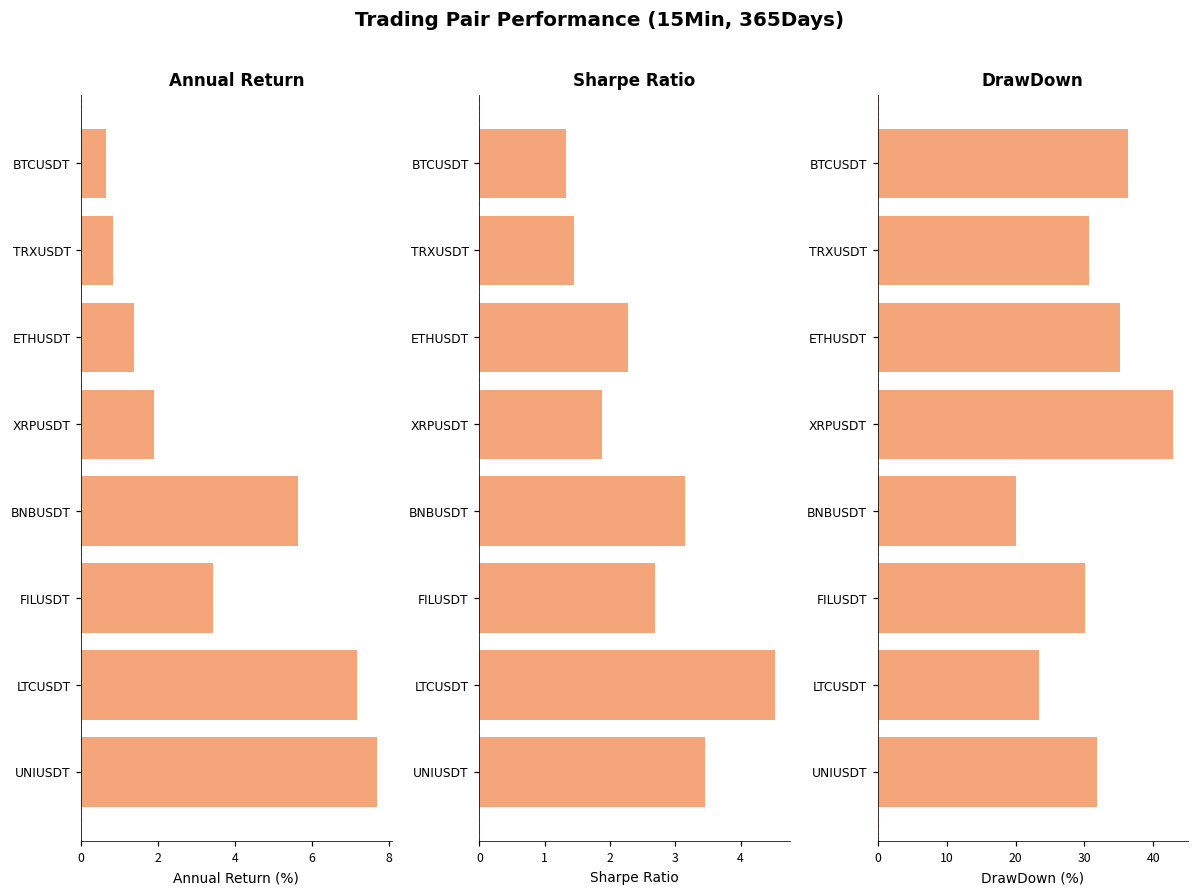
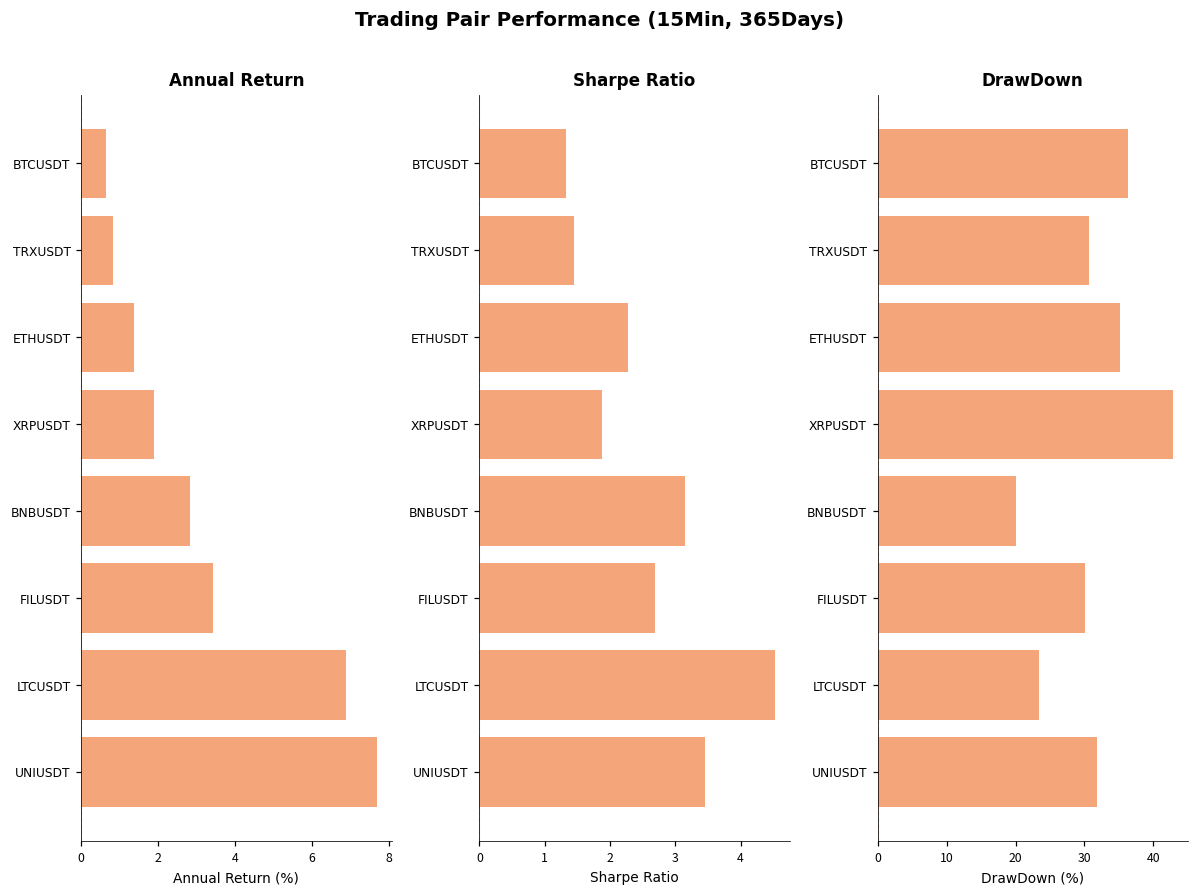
  {
    "Annual Return": {
      "BTCUSDT": 0.6,
      "TRXUSDT": 0.8,
      "ETHUSDT": 1.4,
      "XRPUSDT": 1.9,
-     "BNBUSDT": 5.6,
+     "BNBUSDT": 2.8,
      "FILUSDT": 3.4,
-     "LTCUSDT": 7.2,
+     "LTCUSDT": 6.9,
      "UNIUSDT": 7.7
    },
    "Sharpe Ratio": {
      "BTCUSDT": 1.3,
      "TRXUSDT": 1.4,
      "ETHUSDT": 2.3,
      "XRPUSDT": 1.9,
      "BNBUSDT": 3.1,
      "FILUSDT": 2.7,
      "LTCUSDT": 4.5,
      "UNIUSDT": 3.5
    },
    "DrawDown": {
      "BTCUSDT": 36,
      "TRXUSDT": 31,
      "ETHUSDT": 35,
      "XRPUSDT": 43,
      "BNBUSDT": 20,
      "FILUSDT": 30,
      "LTCUSDT": 23,
      "UNIUSDT": 32
    }
  }
